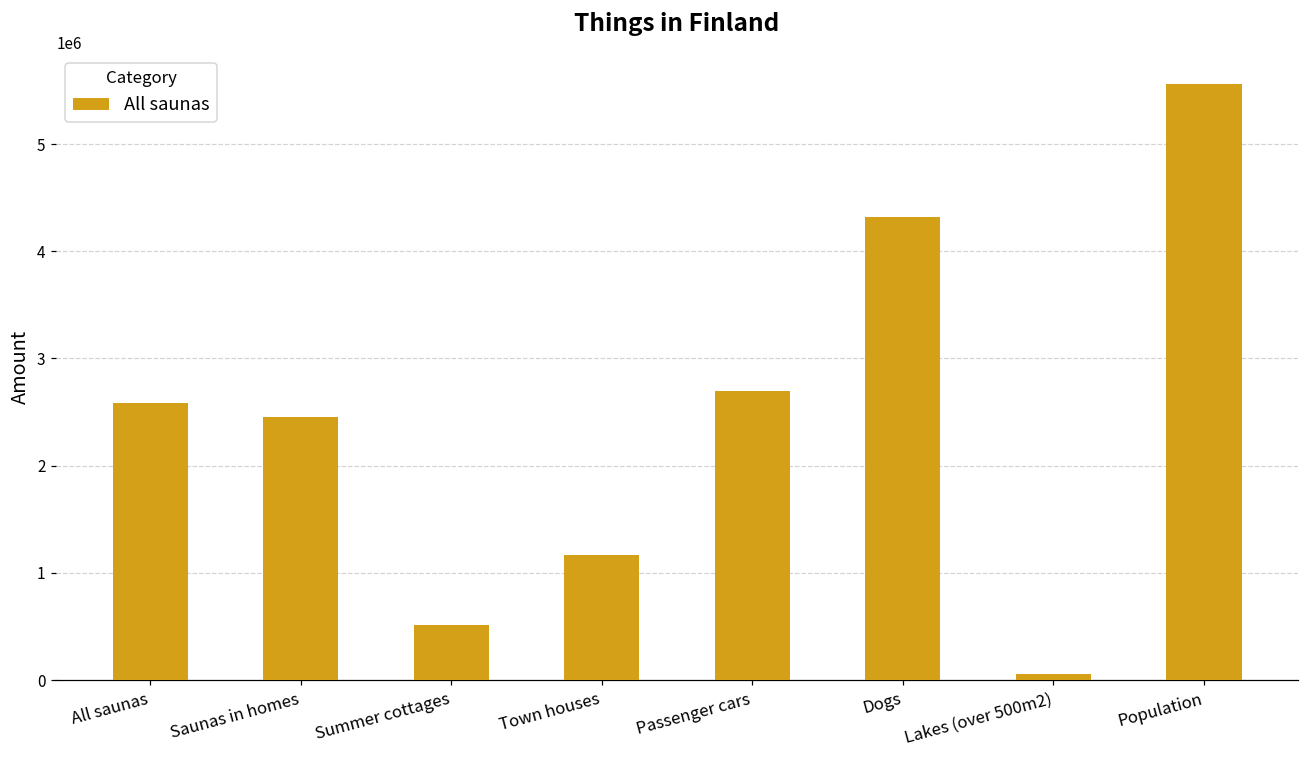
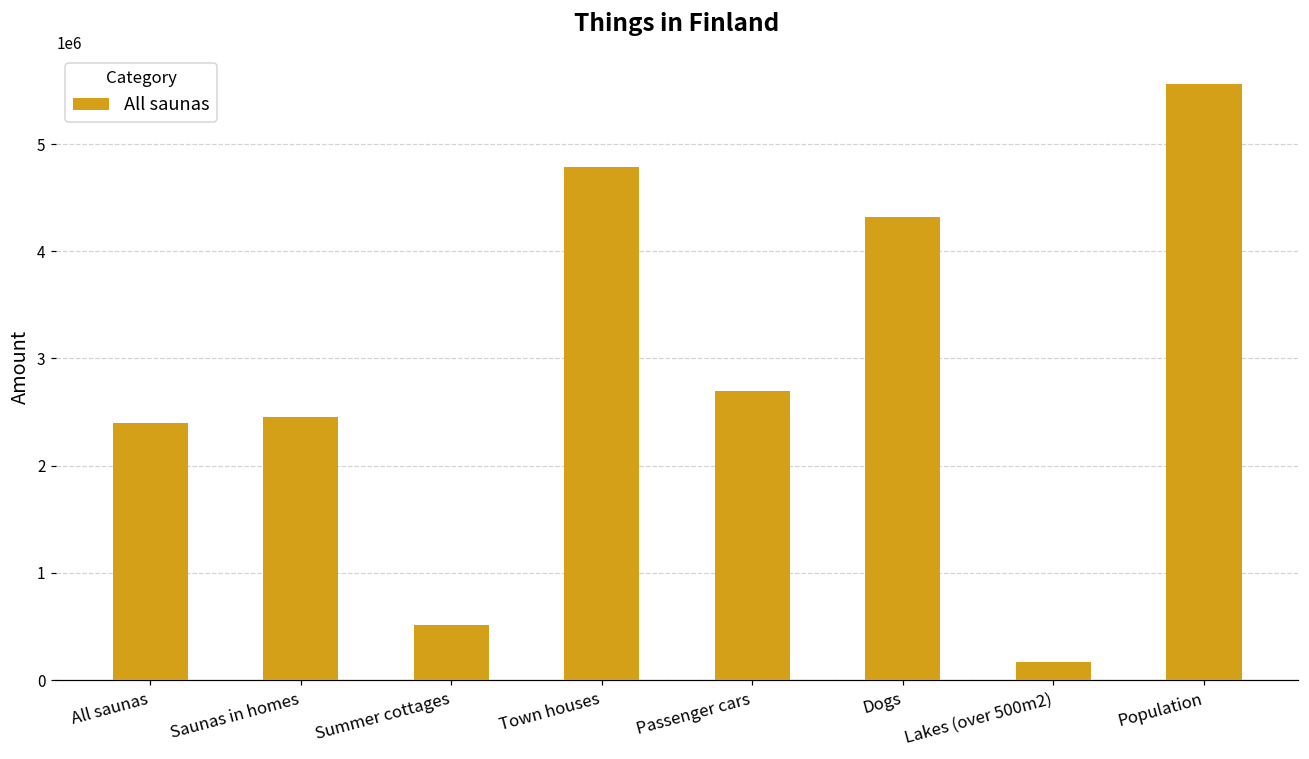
  {
-   "All saunas": 2600000,
+   "All saunas": 2400000,
    "Saunas in homes": 2500000,
    "Summer cottages": 500000,
-   "Town houses": 1200000,
+   "Town houses": 4800000,
    "Passenger cars": 2700000,
    "Dogs": 4300000,
-   "Lakes (over 500m2)": 100000,
+   "Lakes (over 500m2)": 200000,
    "Population": 5600000
  }
